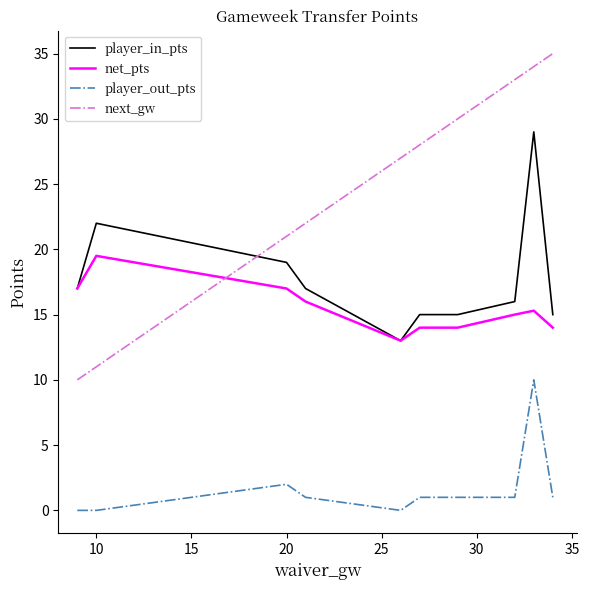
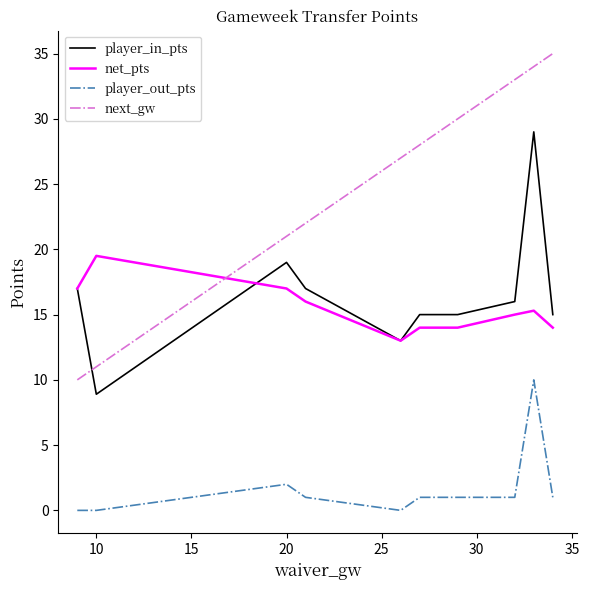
  {
    "player_in_pts": {
-     "10": 22.0,
+     "10": 8.9,
      "20": 19.0
    },
    "net_pts": {
      "10": 19.5,
      "20": 17.0
    },
    "player_out_pts": {
      "10": 0.0,
      "20": 2.0
    },
    "next_gw": {
      "10": 11.0,
      "20": 21.0
    }
  }
